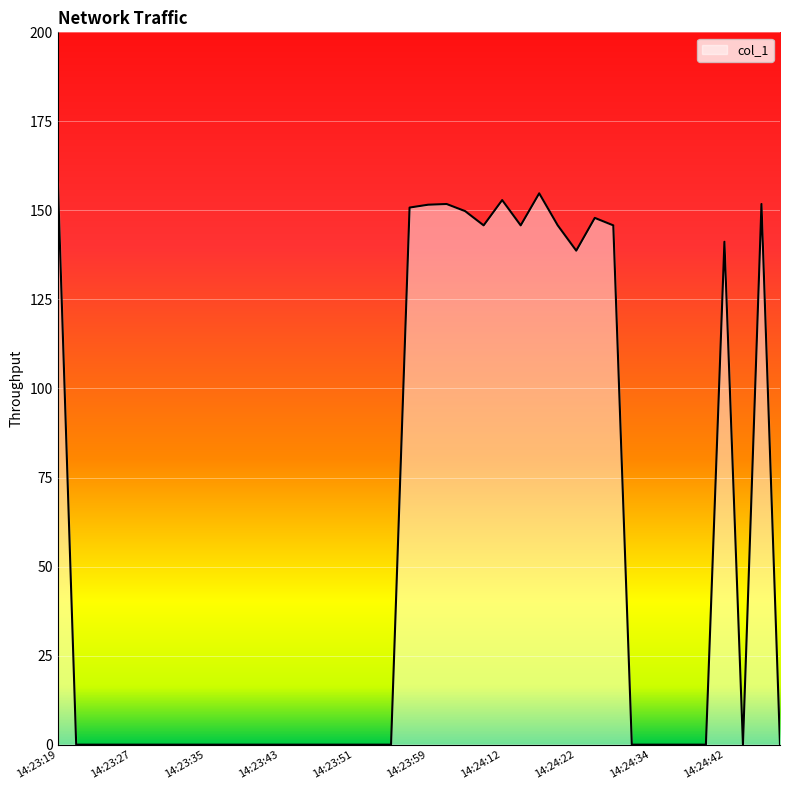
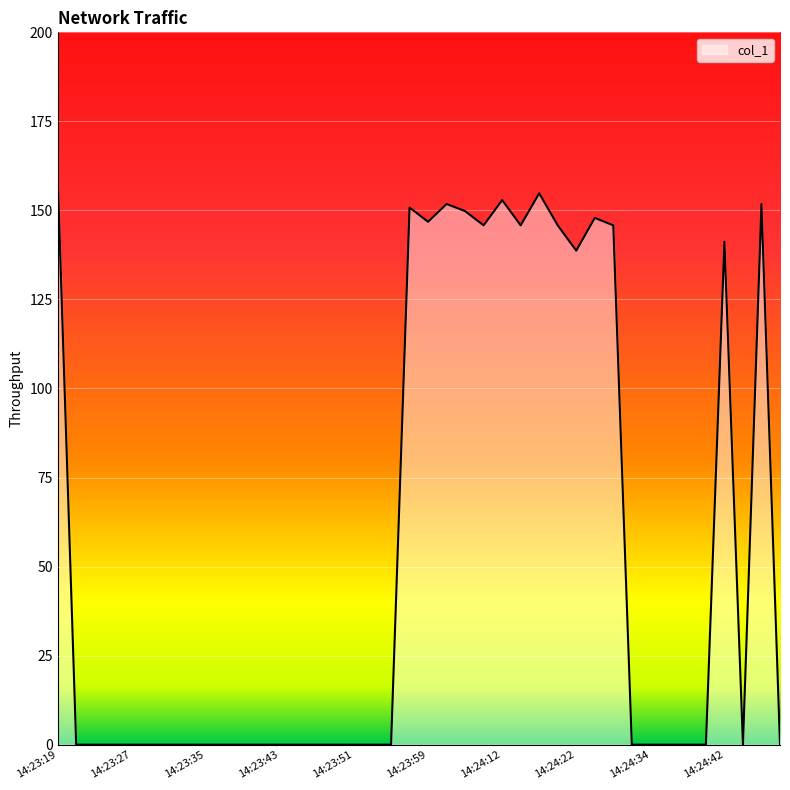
  {
    "14:23:19": 160,
    "14:23:27": 0,
    "14:23:35": 0,
    "14:23:43": 0,
    "14:23:51": 0,
-   "14:23:59": 152,
+   "14:23:59": 147,
    "14:24:12": 153,
    "14:24:22": 139,
    "14:24:34": 0,
    "14:24:42": 141
  }
